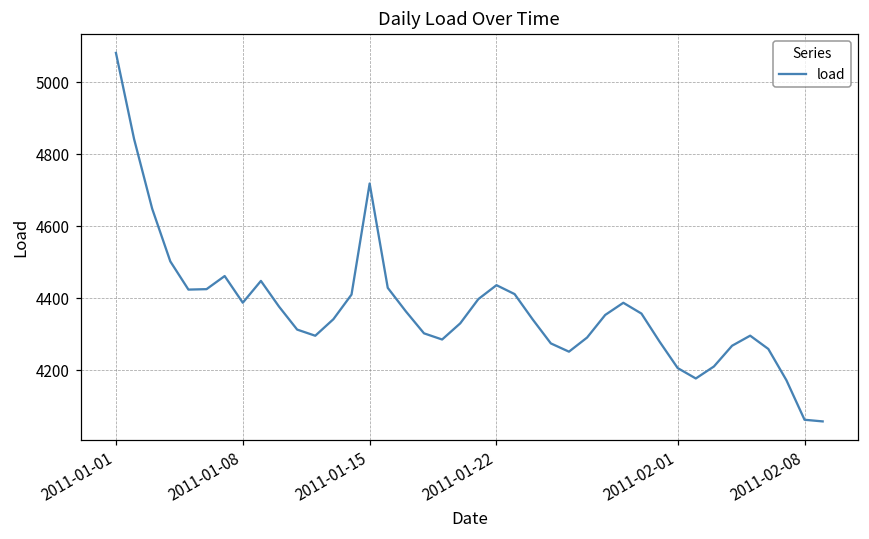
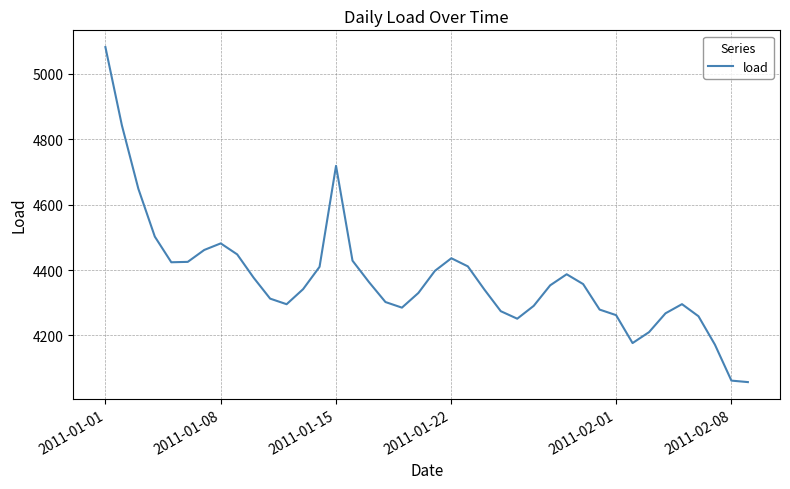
  {
    "2011-01-01": 5080,
-   "2011-01-08": 4390,
+   "2011-01-08": 4480,
    "2011-01-15": 4720,
    "2011-01-22": 4440,
-   "2011-02-01": 4210,
+   "2011-02-01": 4260,
    "2011-02-08": 4060
  }
